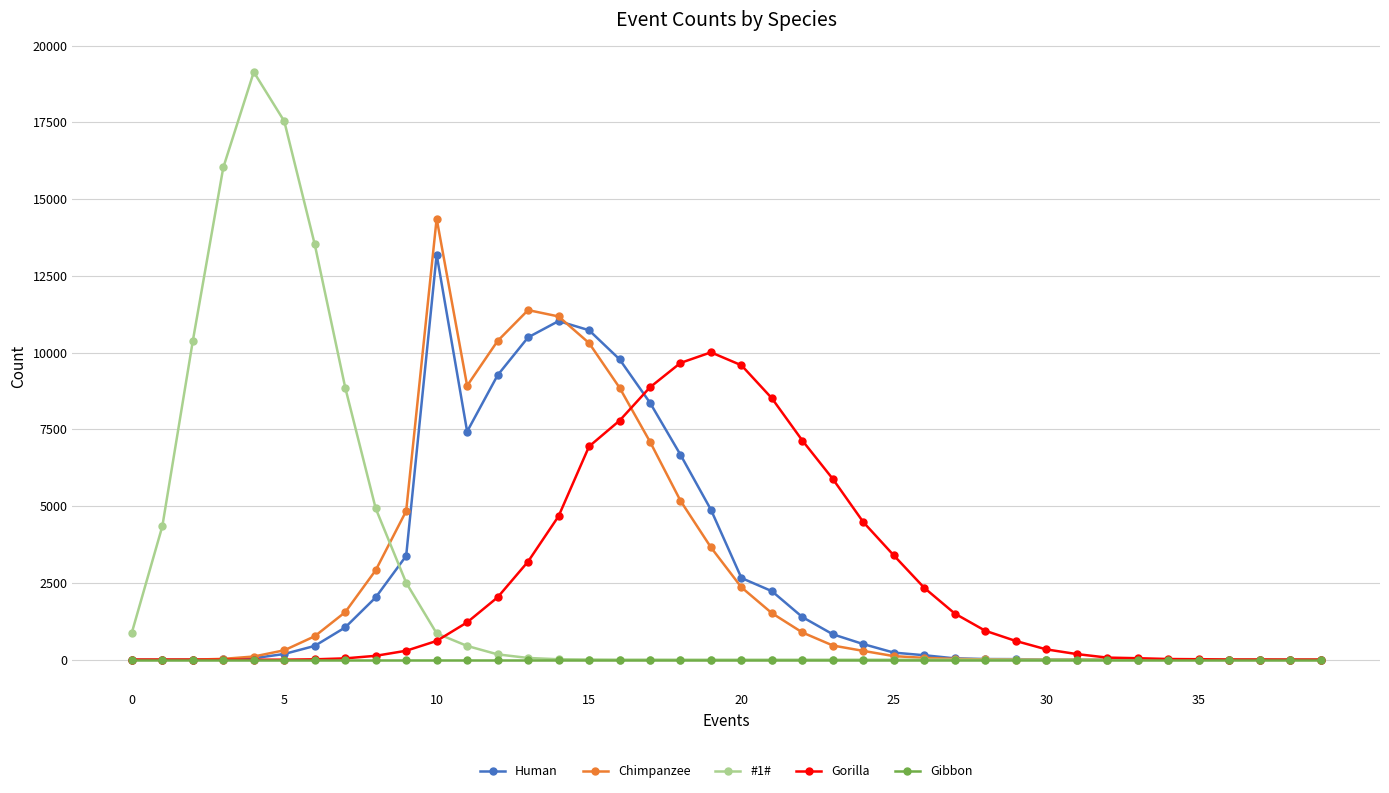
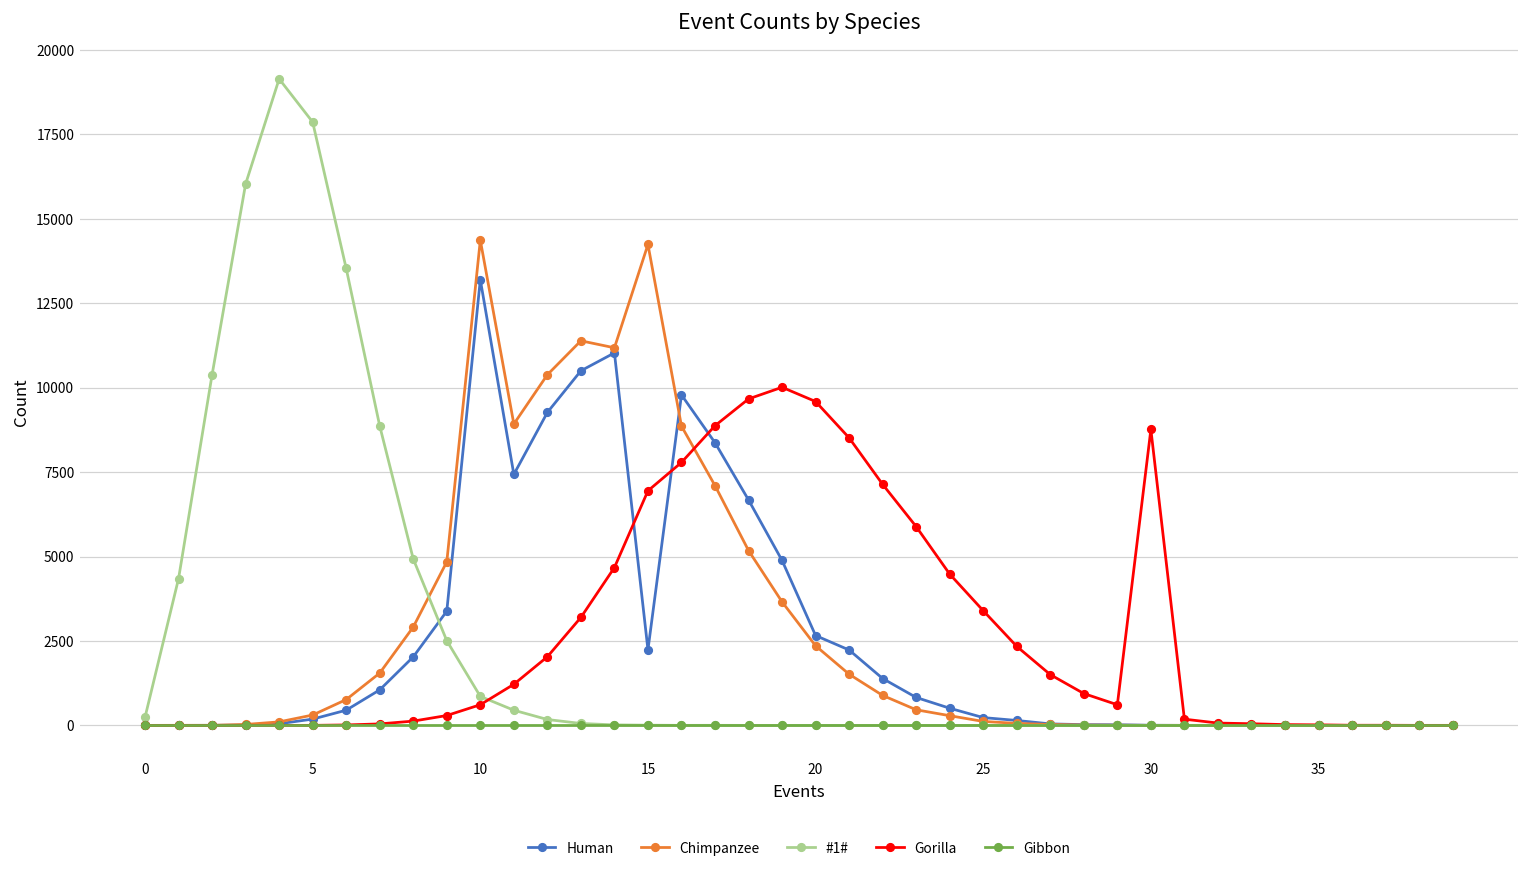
  {
    "Human": {
      "5": 200,
      "10": 13200,
-     "15": 10700,
+     "15": 2200,
      "20": 2700,
      "25": 200
    },
    "Chimpanzee": {
      "5": 300,
      "10": 14400,
-     "15": 10300,
+     "15": 14200,
      "20": 2400,
      "25": 100
    },
    "#1#": {
-     "0": 900,
-     "5": 17500,
+     "0": 200,
+     "5": 17900,
      "10": 900
    },
    "Gorilla": {
      "10": 600,
      "15": 6900,
      "20": 9600,
      "25": 3400,
-     "30": 300
+     "30": 8800
    },
    "Gibbon": {
      "10": 0
    }
  }
